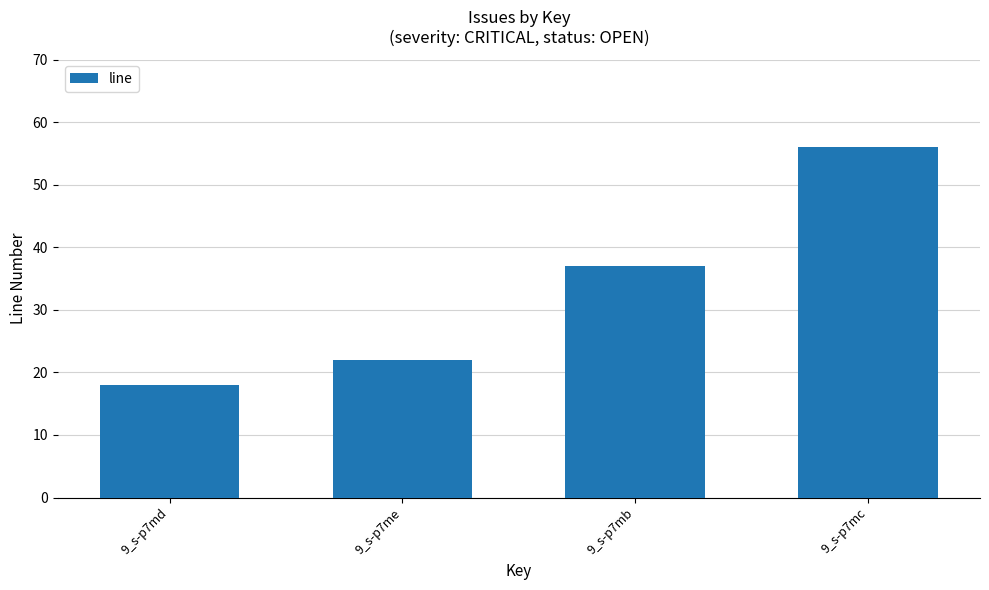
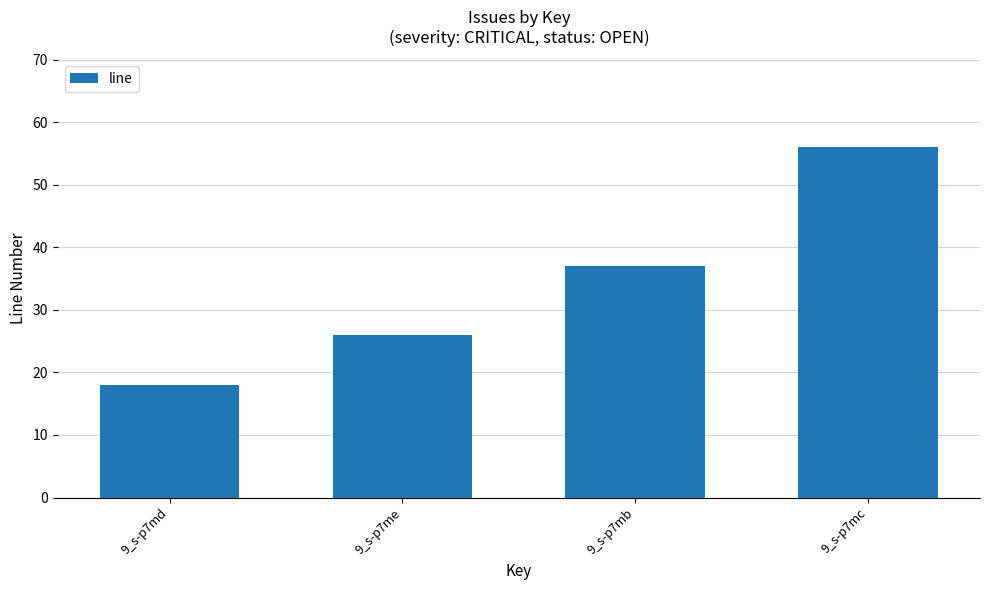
  {
    "9_s-p7md": 18,
-   "9_s-p7me": 22,
+   "9_s-p7me": 26,
    "9_s-p7mb": 37,
    "9_s-p7mc": 56
  }
